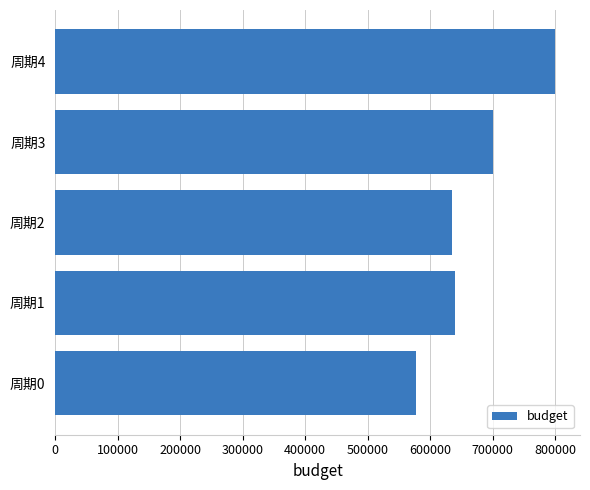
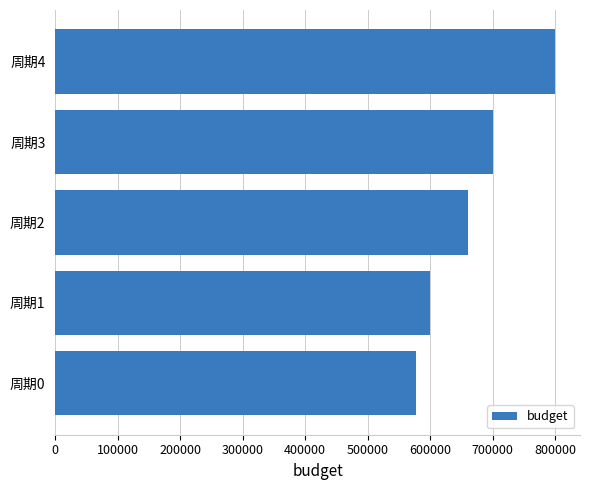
  {
    "周期4": 800000,
    "周期3": 700000,
-   "周期2": 640000,
-   "周期1": 640000,
+   "周期2": 660000,
+   "周期1": 600000,
    "周期0": 580000
  }
